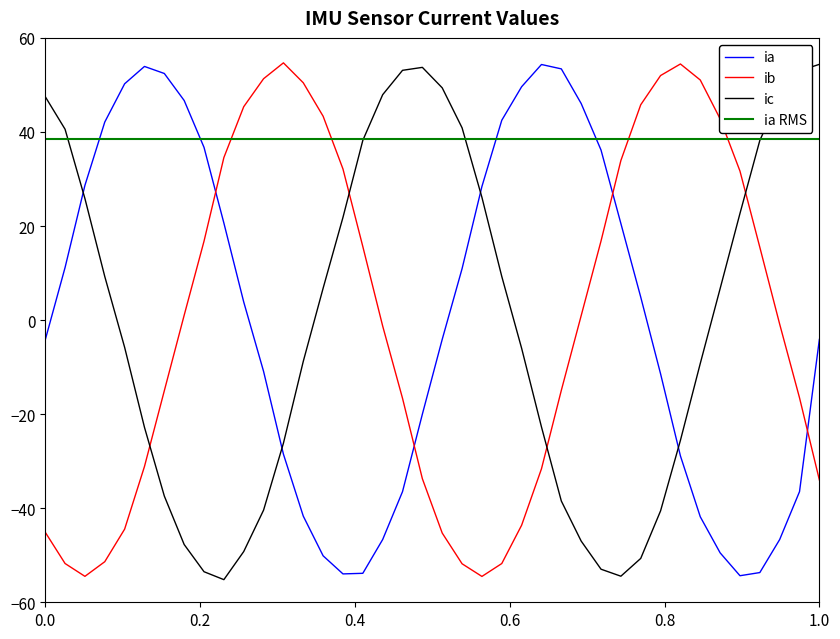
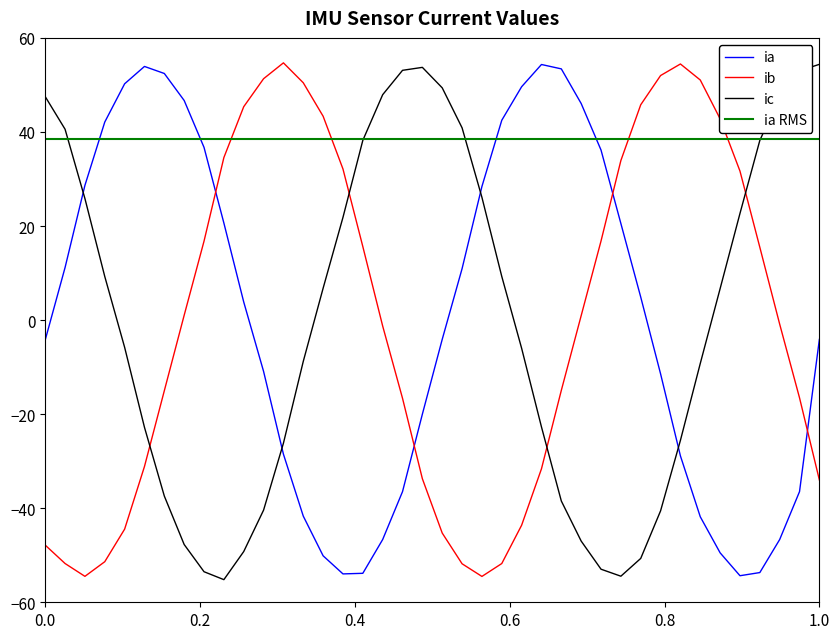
  {
    "ia": {
      "0.0": -4,
      "1.0": -4
    },
    "ib": {
-     "0.0": -45,
+     "0.0": -48,
      "1.0": -34
    },
    "ic": {
      "0.0": 48,
      "1.0": 54
    }
  }
